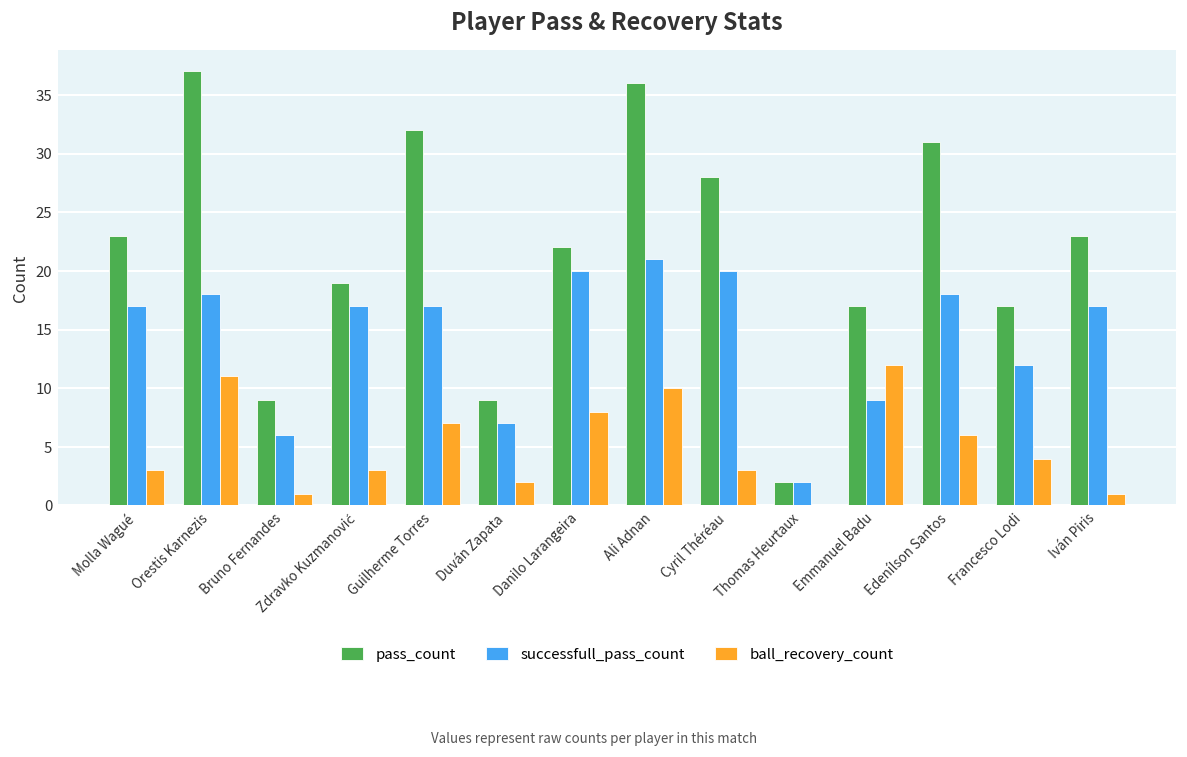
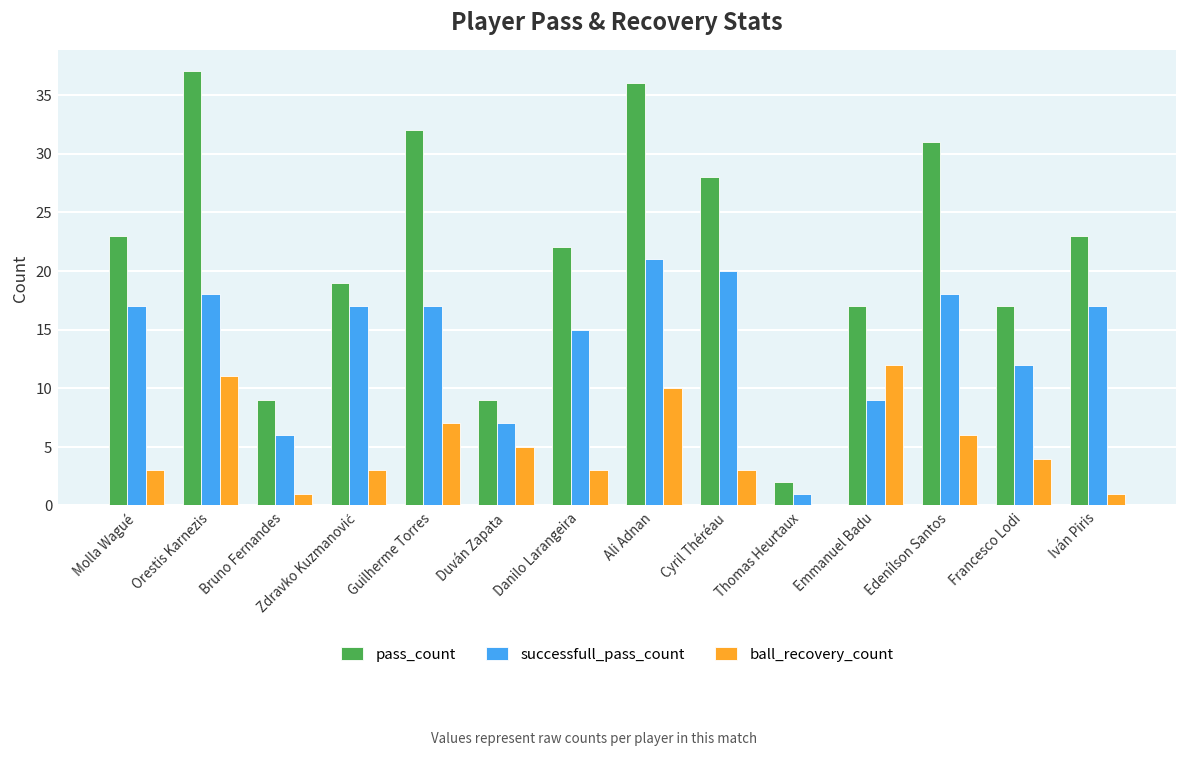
  {
    "pass_count": {
      "Molla Wagué": 23,
      "Orestis Karnezis": 37,
      "Bruno Fernandes": 9,
      "Zdravko Kuzmanović": 19,
      "Guilherme Torres": 32,
      "Duván Zapata": 9,
      "Danilo Larangeira": 22,
      "Ali Adnan": 36,
      "Cyril Théréau": 28,
      "Thomas Heurtaux": 2,
      "Emmanuel Badu": 17,
      "Edenílson Santos": 31,
      "Francesco Lodi": 17,
      "Iván Piris": 23
    },
    "successfull_pass_count": {
      "Molla Wagué": 17,
      "Orestis Karnezis": 18,
      "Bruno Fernandes": 6,
      "Zdravko Kuzmanović": 17,
      "Guilherme Torres": 17,
      "Duván Zapata": 7,
-     "Danilo Larangeira": 20,
+     "Danilo Larangeira": 15,
      "Ali Adnan": 21,
      "Cyril Théréau": 20,
-     "Thomas Heurtaux": 2,
+     "Thomas Heurtaux": 1,
      "Emmanuel Badu": 9,
      "Edenílson Santos": 18,
      "Francesco Lodi": 12,
      "Iván Piris": 17
    },
    "ball_recovery_count": {
      "Molla Wagué": 3,
      "Orestis Karnezis": 11,
      "Bruno Fernandes": 1,
      "Zdravko Kuzmanović": 3,
      "Guilherme Torres": 7,
-     "Duván Zapata": 2,
-     "Danilo Larangeira": 8,
+     "Duván Zapata": 5,
+     "Danilo Larangeira": 3,
      "Ali Adnan": 10,
      "Cyril Théréau": 3,
      "Thomas Heurtaux": 0,
      "Emmanuel Badu": 12,
      "Edenílson Santos": 6,
      "Francesco Lodi": 4,
      "Iván Piris": 1
    }
  }
